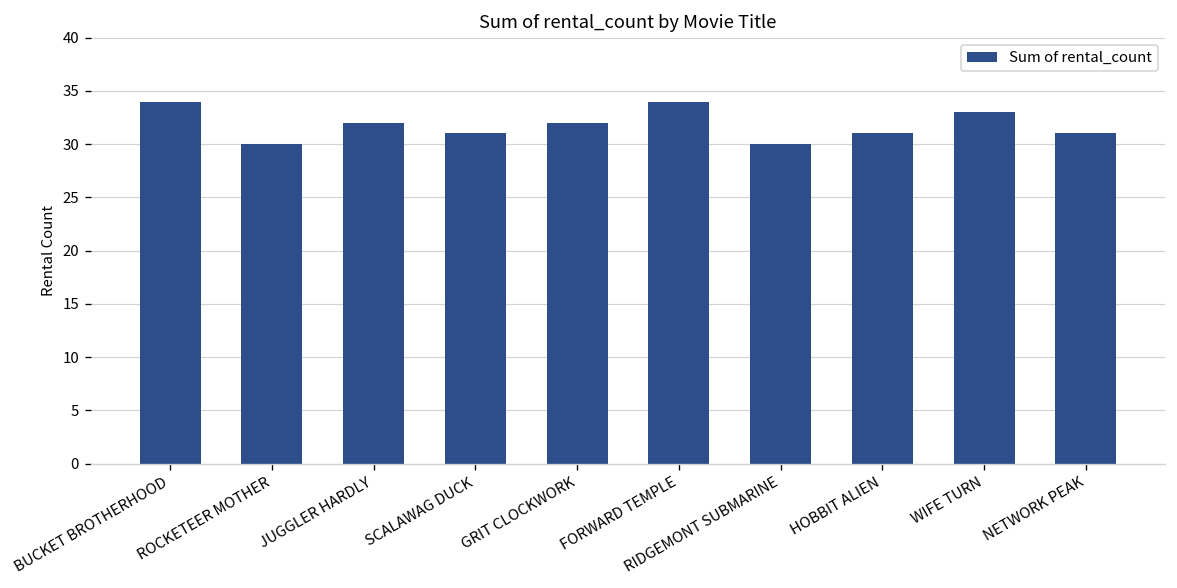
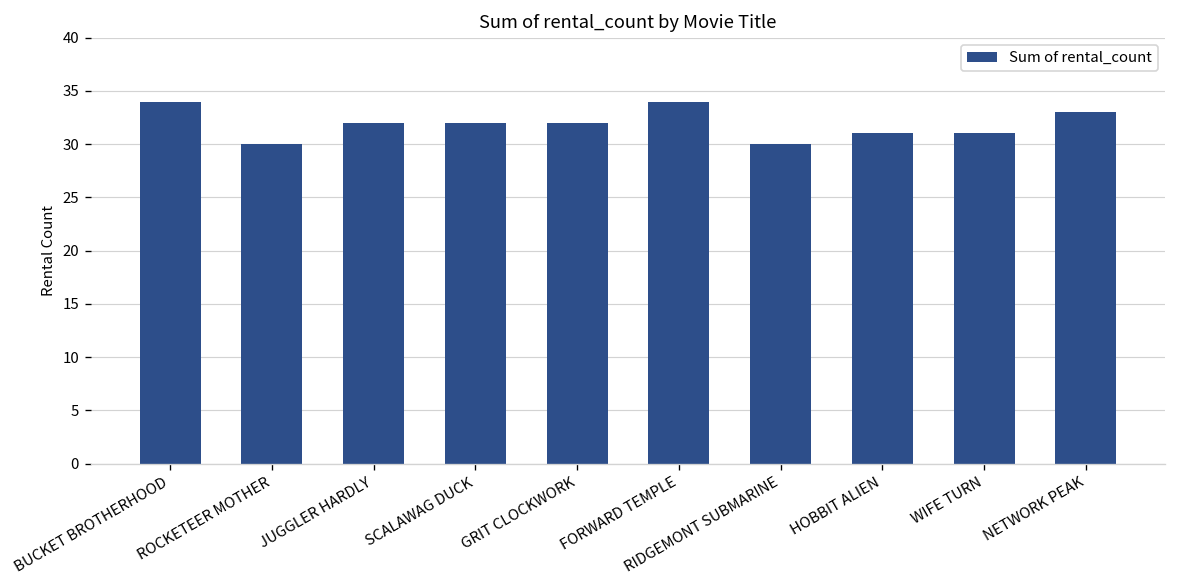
  {
    "BUCKET BROTHERHOOD": 34,
    "ROCKETEER MOTHER": 30,
    "JUGGLER HARDLY": 32,
-   "SCALAWAG DUCK": 31,
+   "SCALAWAG DUCK": 32,
    "GRIT CLOCKWORK": 32,
    "FORWARD TEMPLE": 34,
    "RIDGEMONT SUBMARINE": 30,
    "HOBBIT ALIEN": 31,
-   "WIFE TURN": 33,
-   "NETWORK PEAK": 31
+   "WIFE TURN": 31,
+   "NETWORK PEAK": 33
  }
